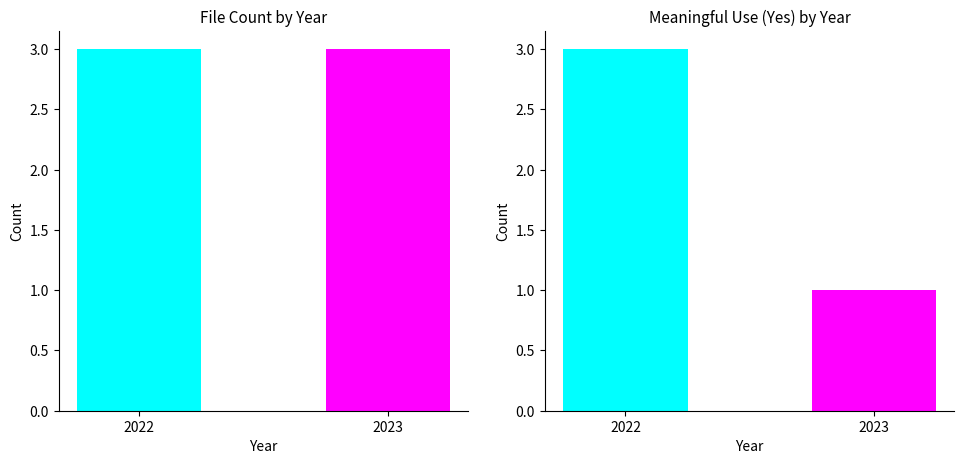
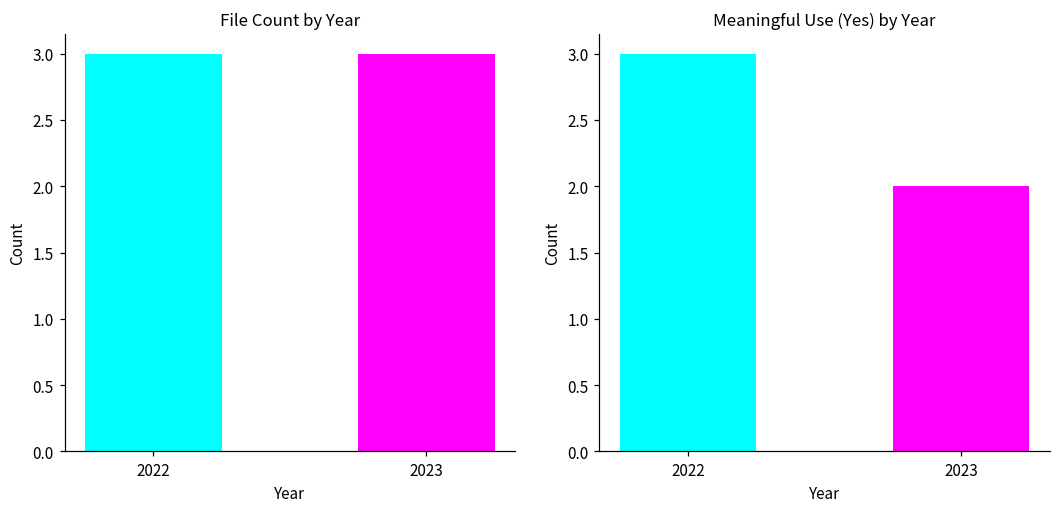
  {
    "File Count by Year": {
      "2022": 3.00,
      "2023": 3.00
    },
    "Meaningful Use (Yes) by Year": {
      "2022": 3,
-     "2023": 1
+     "2023": 2
    }
  }
